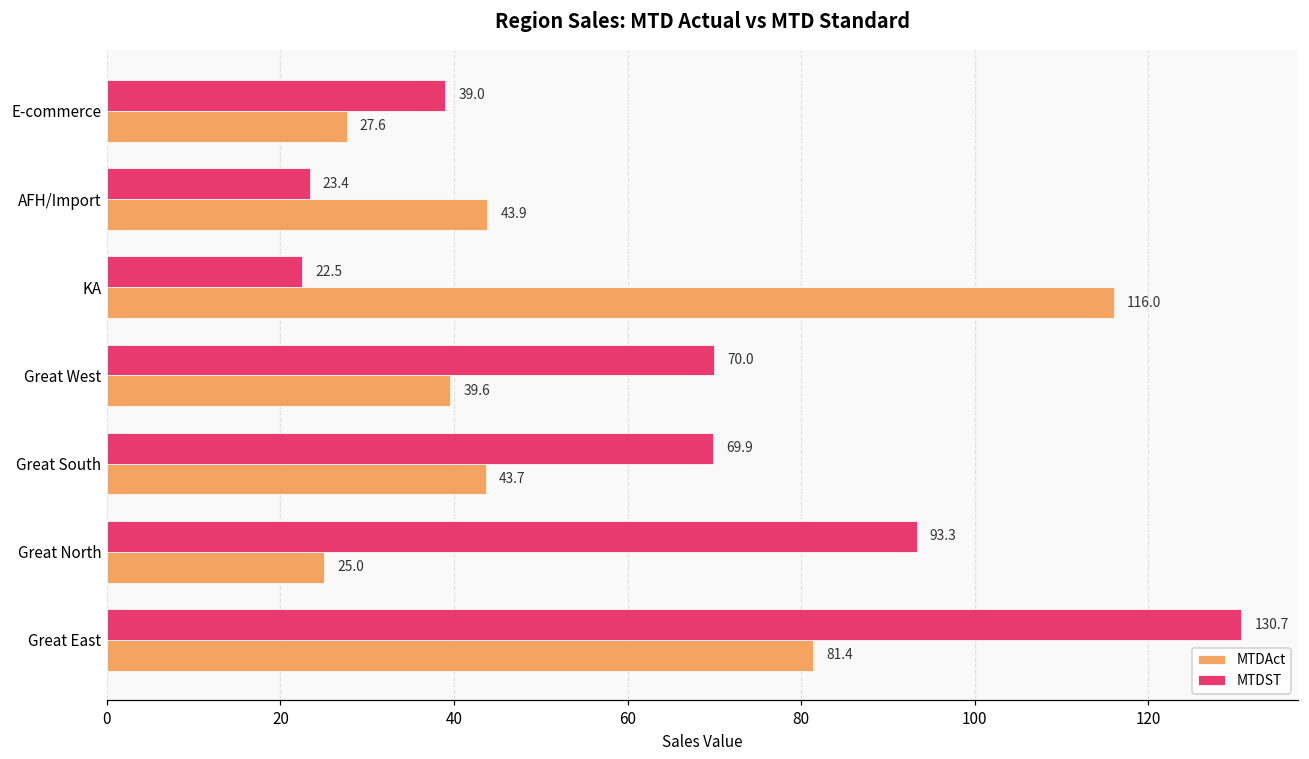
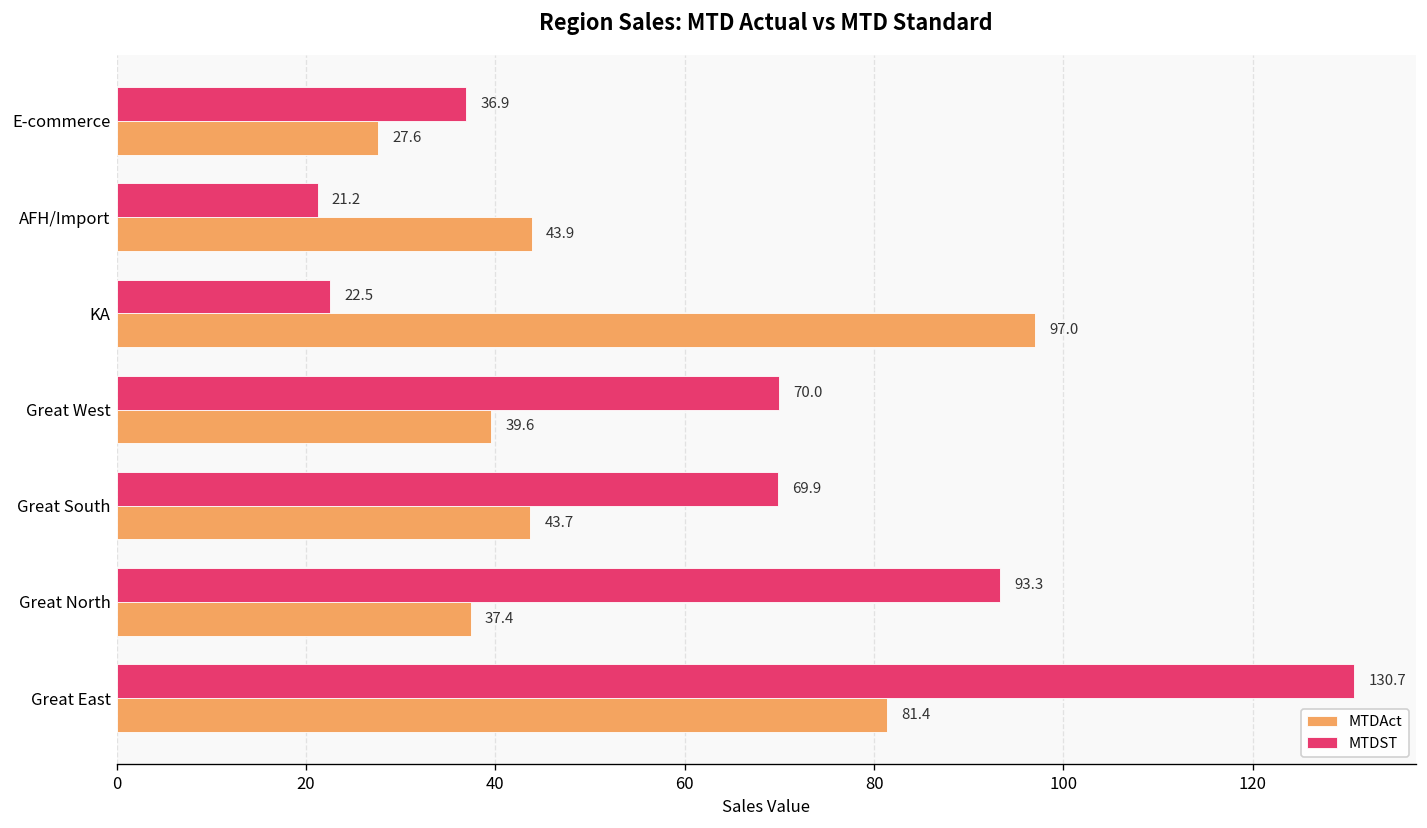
  {
    "MTDAct": {
      "E-commerce": 27.6,
      "AFH/Import": 43.9,
-     "KA": 116.0,
+     "KA": 97.0,
      "Great West": 39.6,
      "Great South": 43.7,
-     "Great North": 25.0,
+     "Great North": 37.4,
      "Great East": 81.4
    },
    "MTDST": {
-     "E-commerce": 39.0,
-     "AFH/Import": 23.4,
+     "E-commerce": 36.9,
+     "AFH/Import": 21.2,
      "KA": 22.5,
      "Great West": 70.0,
      "Great South": 69.9,
      "Great North": 93.3,
      "Great East": 130.7
    }
  }
